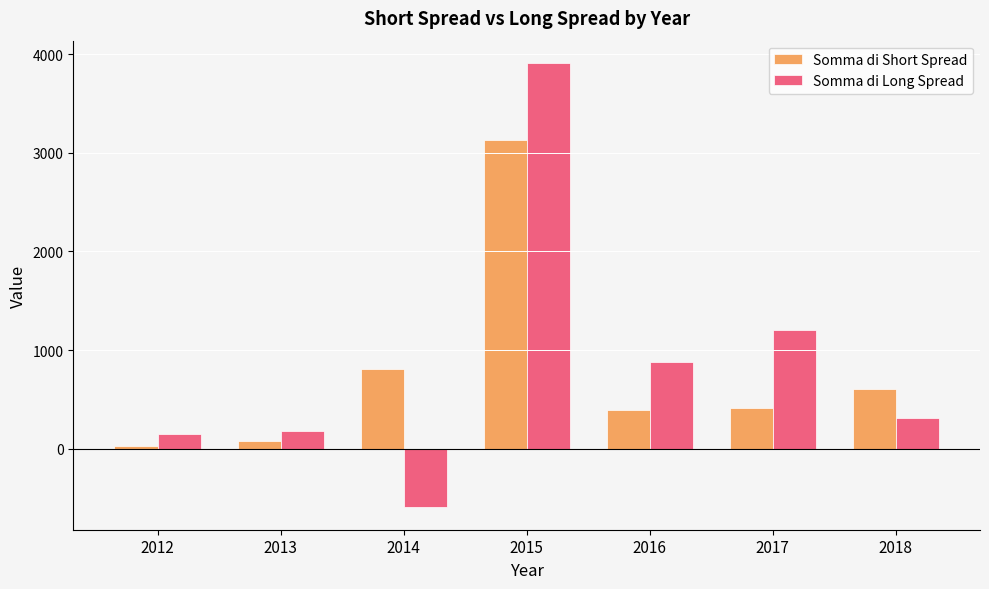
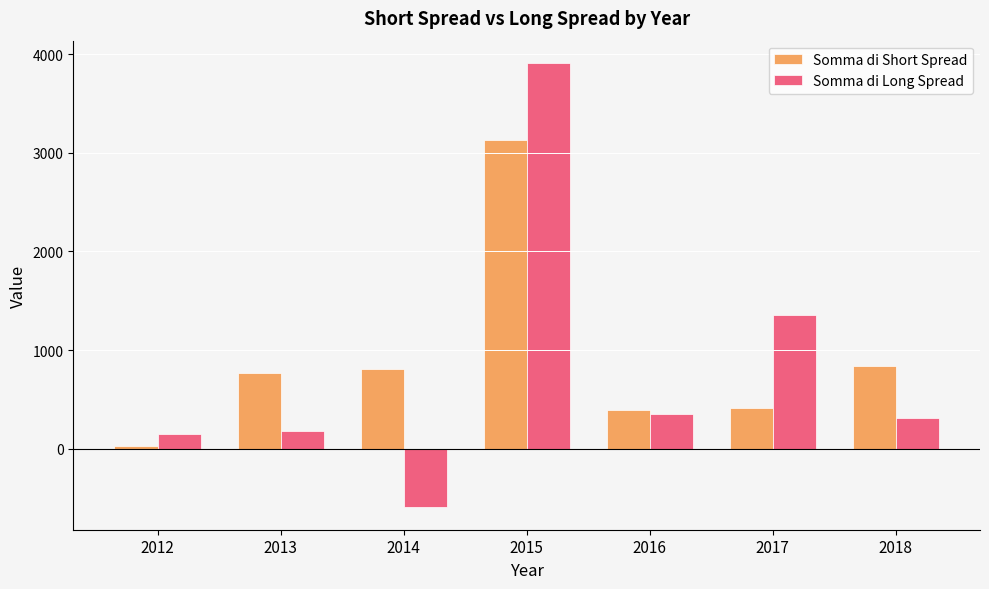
  {
    "Somma di Short Spread": {
-     "2013": 100,
+     "2013": 800,
      "2014": 800,
      "2015": 3100,
      "2016": 400,
      "2017": 400,
-     "2018": 600
+     "2018": 800
    },
    "Somma di Long Spread": {
      "2012": 200,
      "2013": 200,
      "2014": -600,
      "2015": 3900,
-     "2016": 900,
-     "2017": 1200,
+     "2016": 400,
+     "2017": 1400,
      "2018": 300
    }
  }
